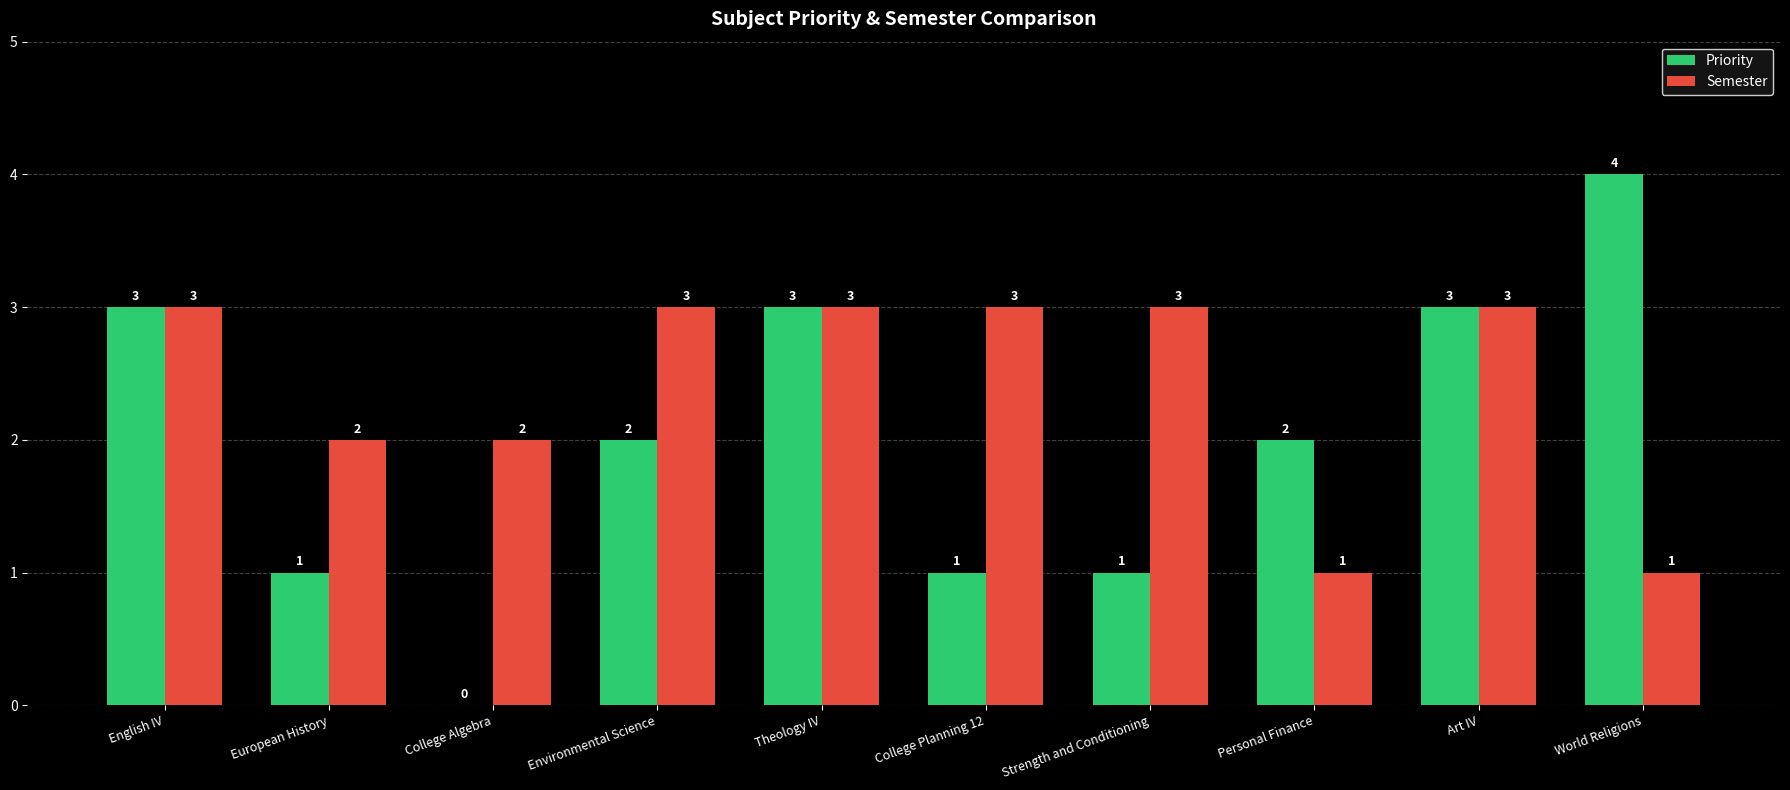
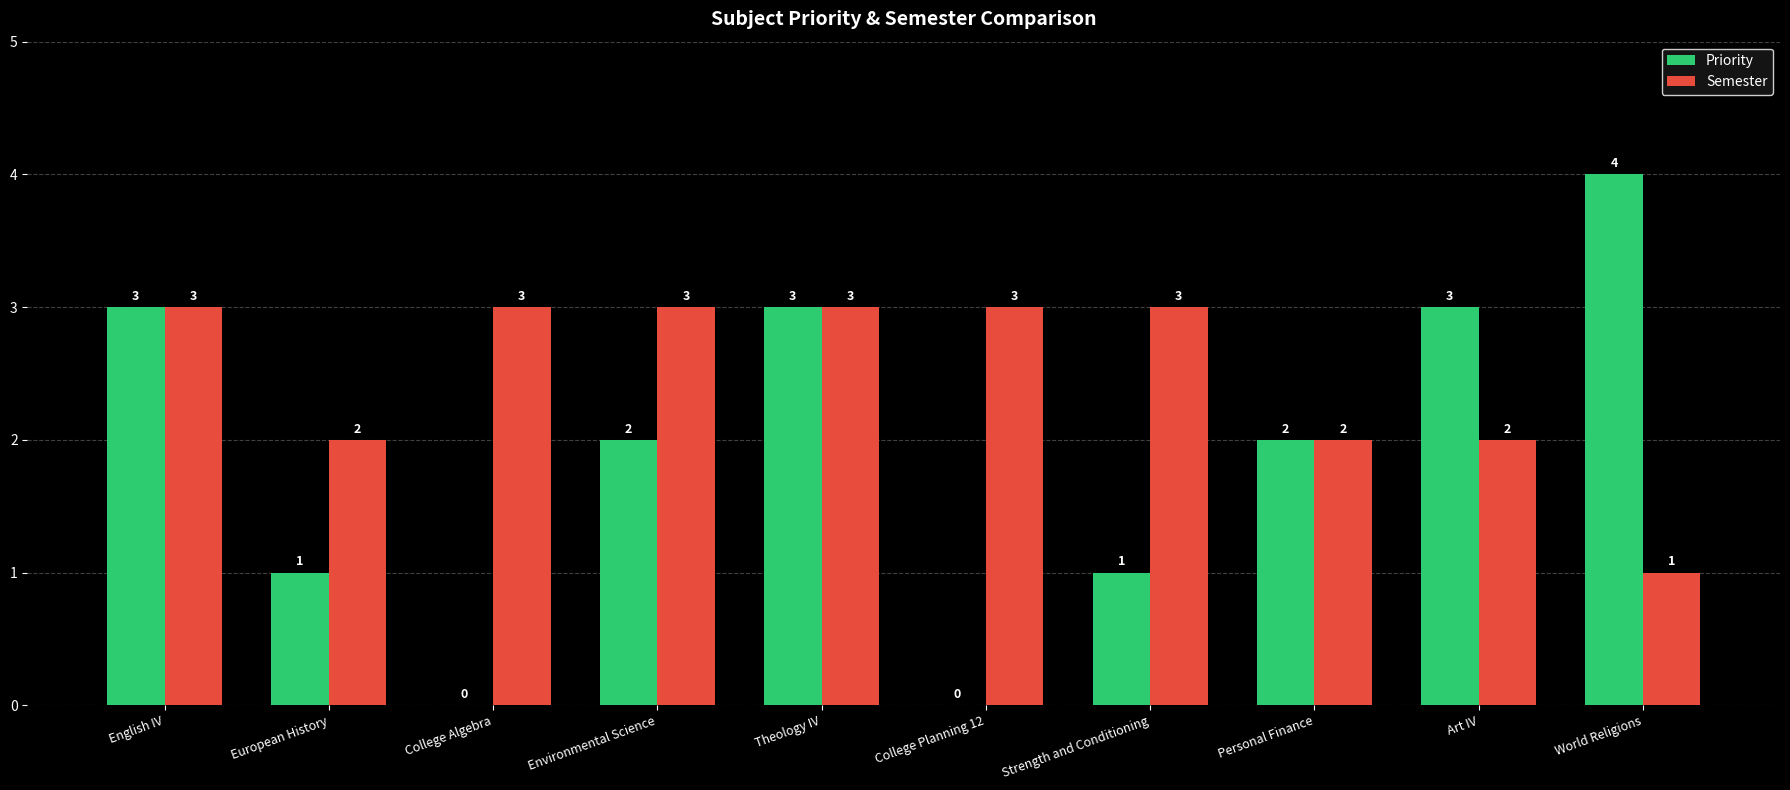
  {
    "Priority": {
      "English IV": 3,
      "European History": 1,
      "College Algebra": 0,
      "Environmental Science": 2,
      "Theology IV": 3,
-     "College Planning 12": 1,
+     "College Planning 12": 0,
      "Strength and Conditioning": 1,
      "Personal Finance": 2,
      "Art IV": 3,
      "World Religions": 4
    },
    "Semester": {
      "English IV": 3,
      "European History": 2,
-     "College Algebra": 2,
+     "College Algebra": 3,
      "Environmental Science": 3,
      "Theology IV": 3,
      "College Planning 12": 3,
      "Strength and Conditioning": 3,
-     "Personal Finance": 1,
-     "Art IV": 3,
+     "Personal Finance": 2,
+     "Art IV": 2,
      "World Religions": 1
    }
  }
